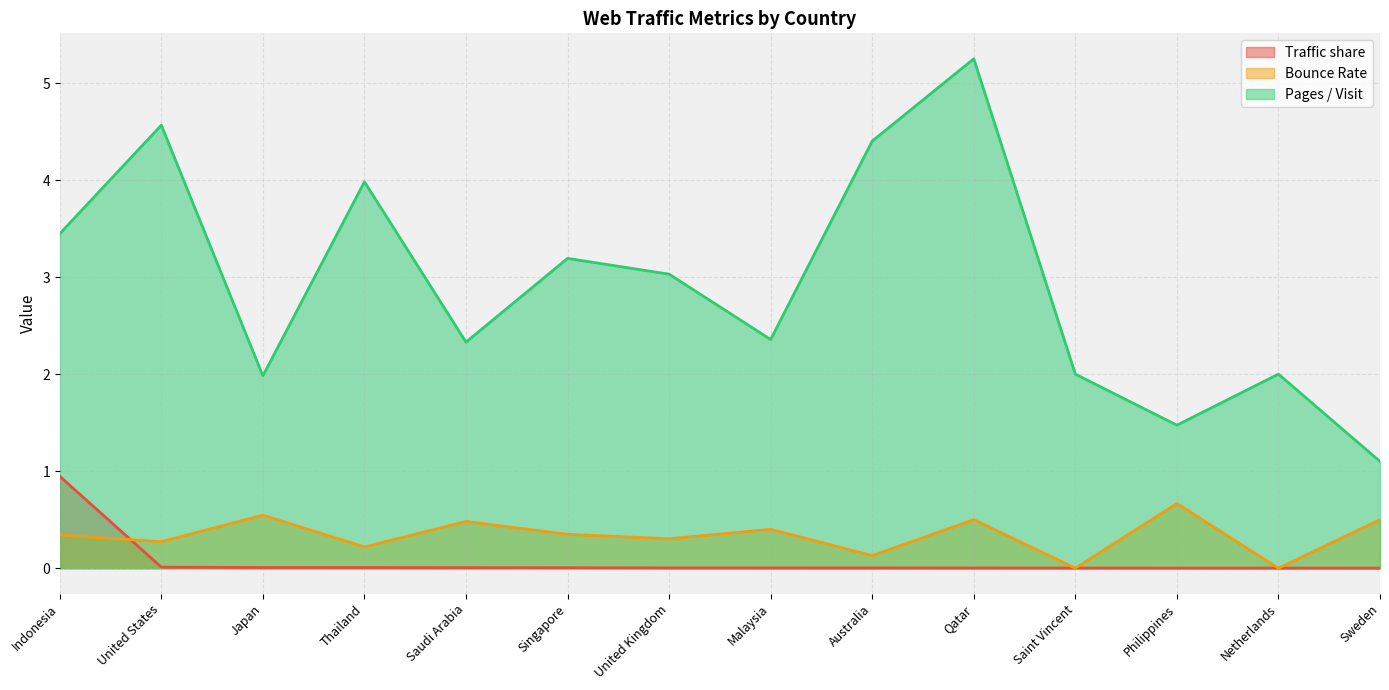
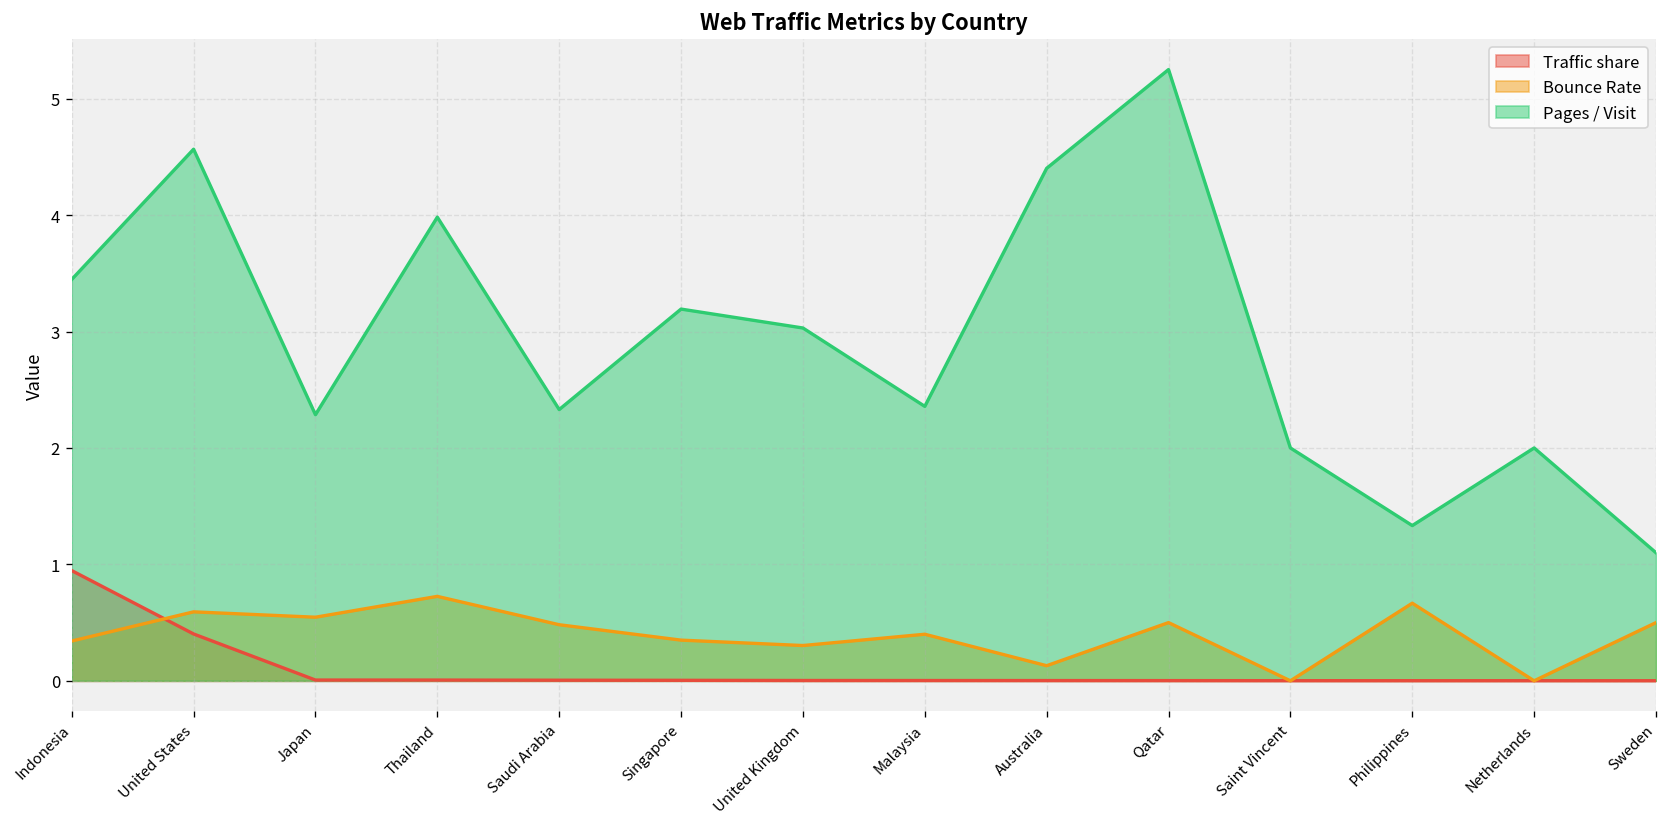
  {
    "Traffic share": {
      "Indonesia": 0.9,
-     "United States": 0.0,
+     "United States": 0.4,
      "Japan": 0.0,
      "Thailand": 0.0,
      "Saudi Arabia": 0.0,
      "Singapore": 0.0,
      "United Kingdom": 0.0,
      "Malaysia": 0.0,
      "Australia": 0.0,
      "Qatar": 0.0,
      "Philippines": 0.0,
      "Sweden": 0.0
    },
    "Bounce Rate": {
      "Indonesia": 0.3,
-     "United States": 0.3,
+     "United States": 0.6,
      "Japan": 0.5,
-     "Thailand": 0.2,
+     "Thailand": 0.7,
      "Saudi Arabia": 0.5,
      "Singapore": 0.3,
      "United Kingdom": 0.3,
      "Malaysia": 0.4,
      "Australia": 0.1,
      "Qatar": 0.5,
      "Philippines": 0.7,
      "Sweden": 0.5
    },
    "Pages / Visit": {
      "Indonesia": 3.4,
      "United States": 4.6,
-     "Japan": 2.0,
+     "Japan": 2.3,
      "Thailand": 4.0,
      "Saudi Arabia": 2.3,
      "Singapore": 3.2,
      "United Kingdom": 3.0,
      "Malaysia": 2.4,
      "Australia": 4.4,
      "Qatar": 5.3,
      "Saint Vincent": 2.0,
-     "Philippines": 1.5,
+     "Philippines": 1.3,
      "Netherlands": 2.0,
      "Sweden": 1.1
    }
  }
